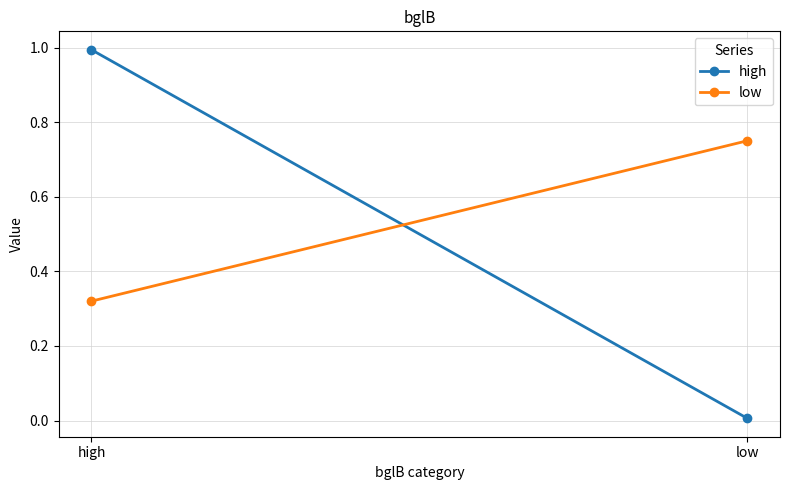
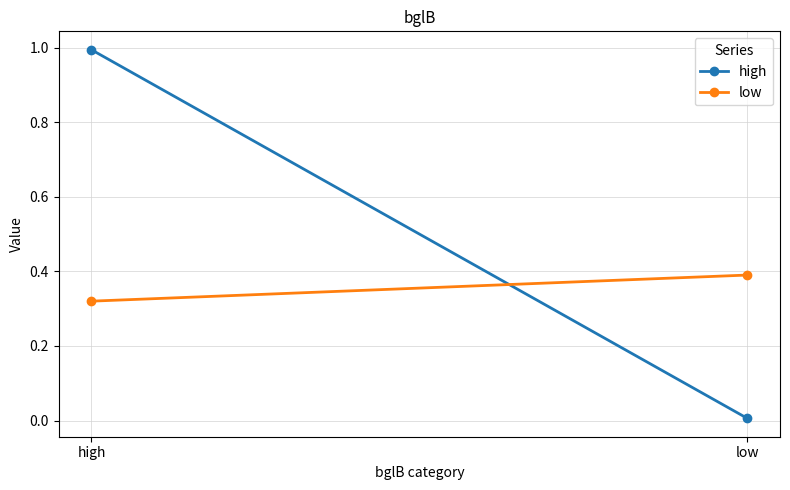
  {
    "high": {
      "high": 0.99,
      "low": 0.01
    },
    "low": {
      "high": 0.32,
-     "low": 0.75
+     "low": 0.39
    }
  }
